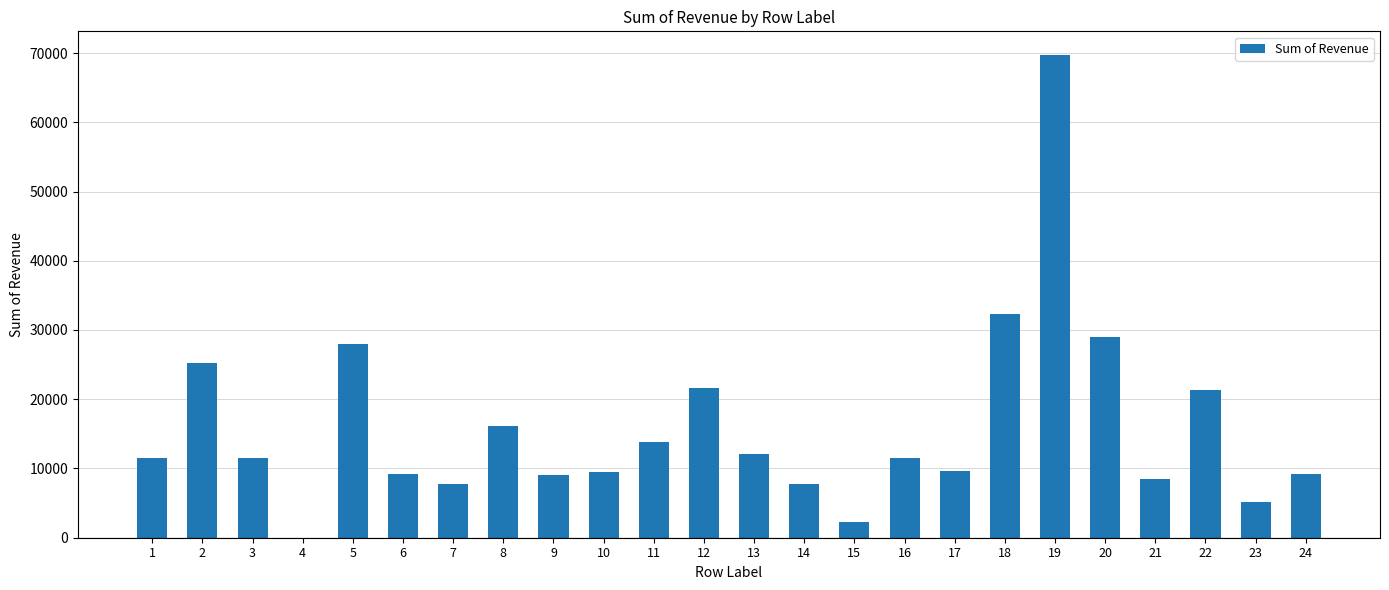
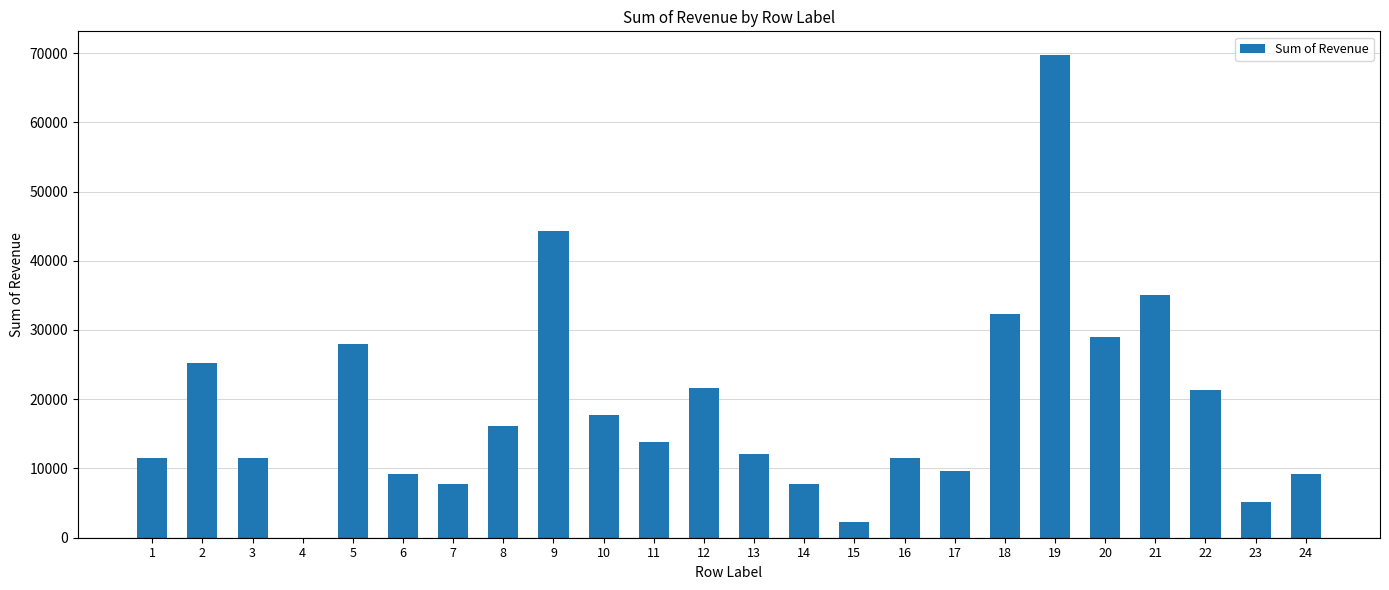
  {
    "1": 12000,
    "2": 25000,
    "3": 11000,
    "4": 0,
    "5": 28000,
    "6": 9000,
    "7": 8000,
    "8": 16000,
-   "9": 9000,
-   "10": 10000,
+   "9": 44000,
+   "10": 18000,
    "11": 14000,
    "12": 22000,
    "13": 12000,
    "14": 8000,
    "15": 2000,
    "16": 12000,
    "17": 10000,
    "18": 32000,
    "19": 70000,
    "20": 29000,
-   "21": 8000,
+   "21": 35000,
    "22": 21000,
    "23": 5000,
    "24": 9000
  }
